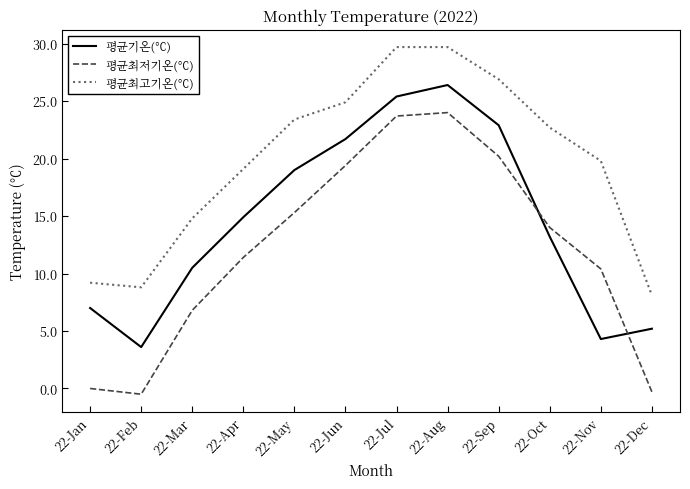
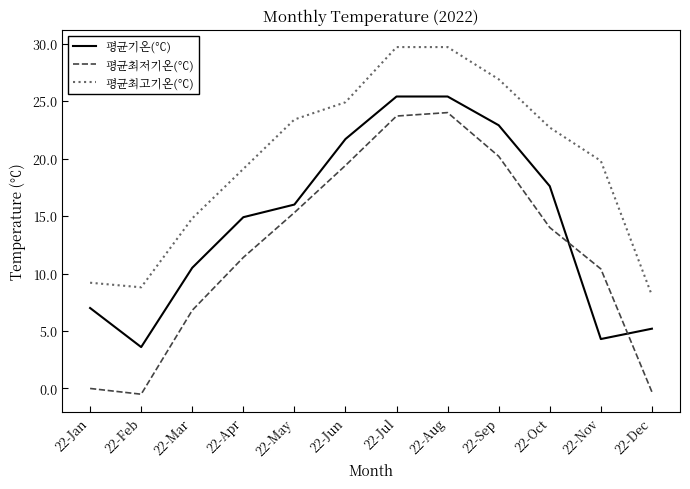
  {
    "평균기온(℃)": {
      "22-Jan": 7.0,
      "22-Feb": 3.6,
      "22-Mar": 10.5,
      "22-Apr": 14.9,
-     "22-May": 19,
+     "22-May": 16,
      "22-Jun": 21.7,
      "22-Jul": 25.4,
-     "22-Aug": 26.4,
+     "22-Aug": 25.4,
      "22-Sep": 22.9,
-     "22-Oct": 13.2,
+     "22-Oct": 17.6,
      "22-Nov": 4.3,
      "22-Dec": 5.2
    }
  }
